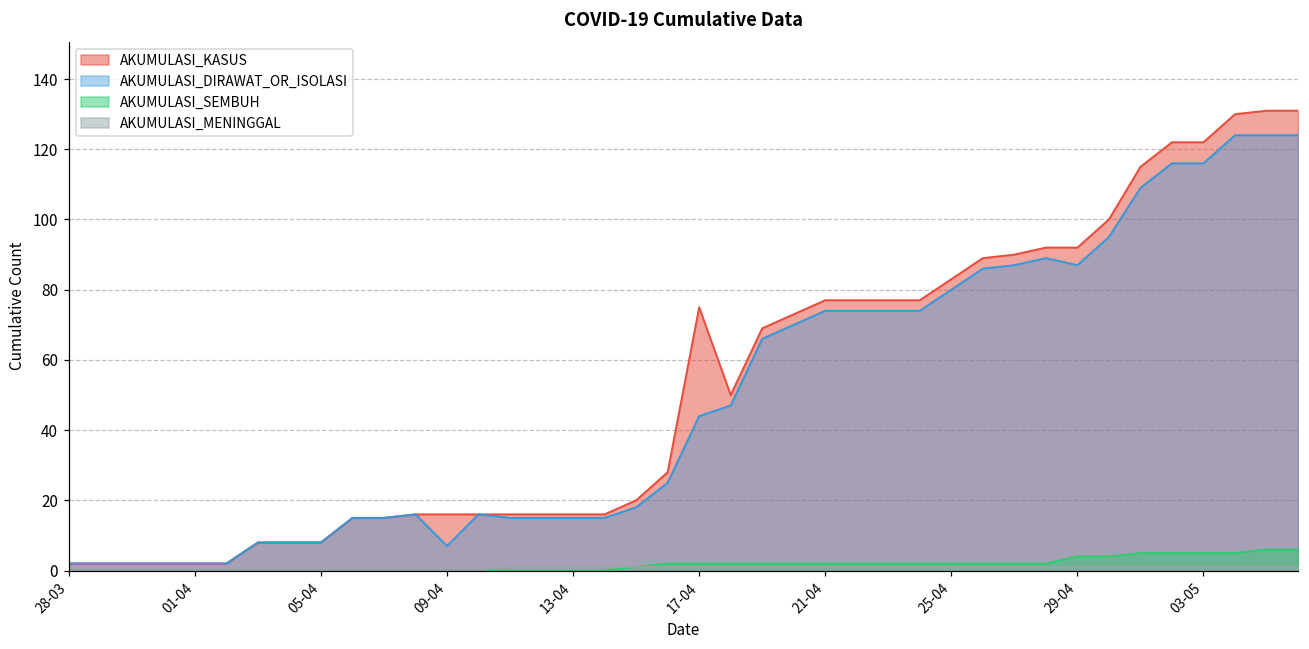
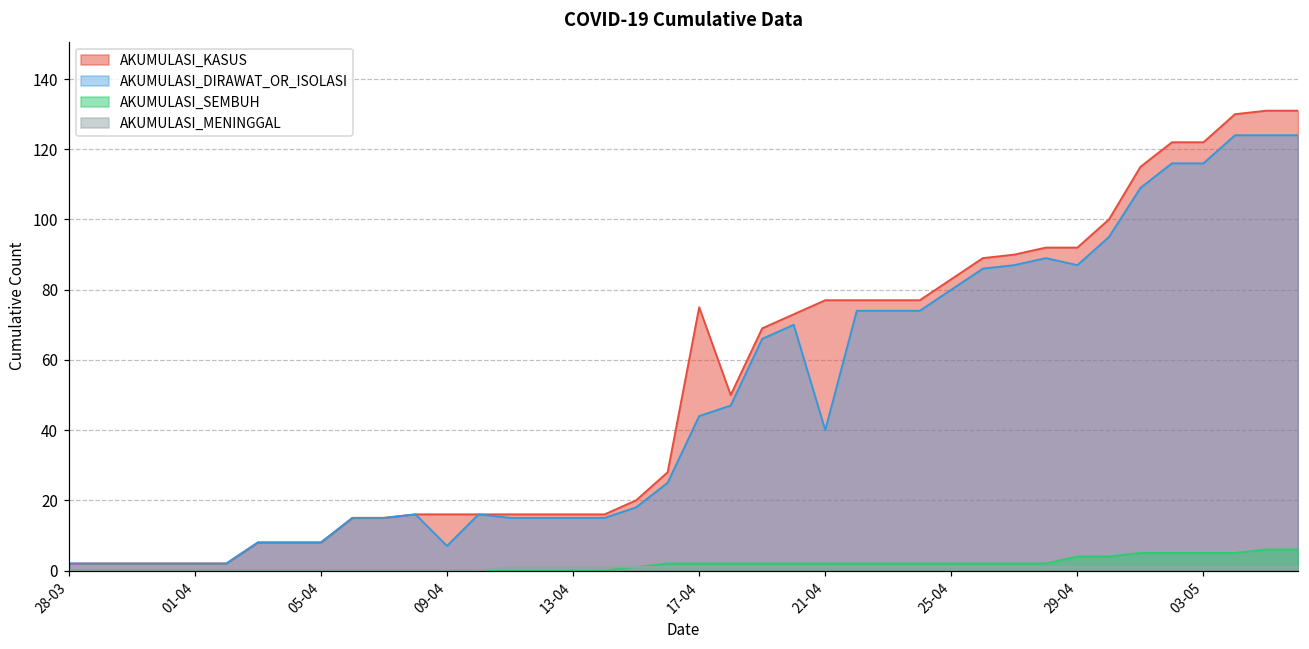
  {
    "AKUMULASI_KASUS": {
      "09-04": 16,
      "13-04": 16,
      "17-04": 75,
      "21-04": 77,
      "25-04": 83,
      "29-04": 92,
      "03-05": 122
    },
    "AKUMULASI_DIRAWAT_OR_ISOLASI": {
      "09-04": 7,
      "13-04": 15,
      "17-04": 44,
-     "21-04": 74,
+     "21-04": 40,
      "25-04": 80,
      "29-04": 87,
      "03-05": 116
    },
    "AKUMULASI_SEMBUH": {
      "13-04": 0,
      "17-04": 2,
      "21-04": 2,
      "25-04": 2,
      "29-04": 4,
      "03-05": 5
    },
    "AKUMULASI_MENINGGAL": {
      "13-04": 1,
      "17-04": 1,
      "21-04": 1,
      "25-04": 1,
      "29-04": 1,
      "03-05": 1
    }
  }
